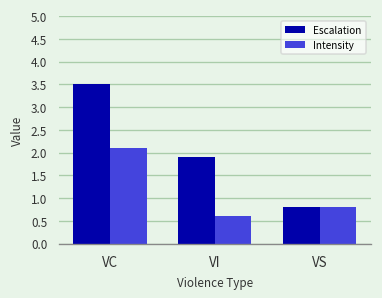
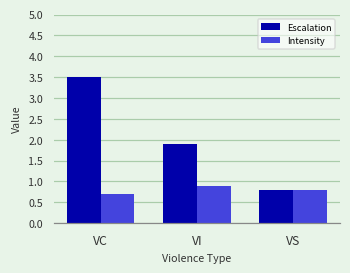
  {
    "Escalation": {
      "VC": 3.5,
      "VI": 1.9,
      "VS": 0.8
    },
    "Intensity": {
-     "VC": 2.1,
-     "VI": 0.6,
+     "VC": 0.7,
+     "VI": 0.9,
      "VS": 0.8
    }
  }
